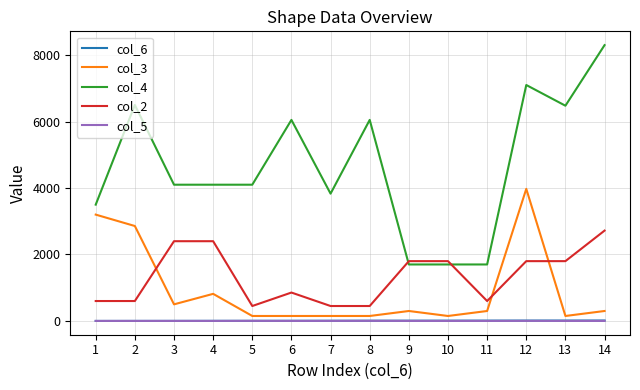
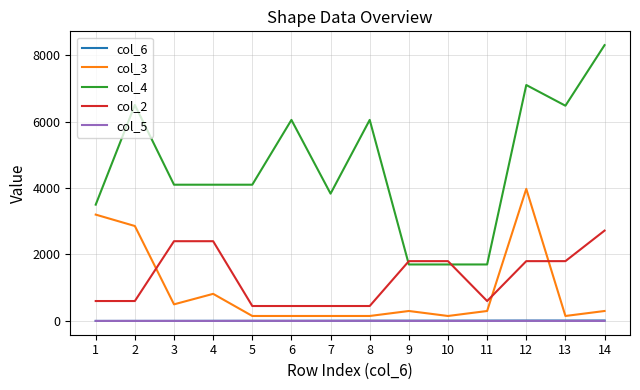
  {
    "col_3": {
      "1": 3200,
      "2": 2900,
      "3": 500,
      "4": 800,
      "5": 200,
      "6": 200,
      "7": 200,
      "8": 200,
      "9": 300,
      "10": 200,
      "11": 300,
      "12": 4000,
      "13": 200,
      "14": 300
    },
    "col_4": {
      "1": 3500,
      "3": 4100,
      "4": 4100,
      "5": 4100,
      "6": 6100,
      "7": 3800,
      "8": 6100,
      "9": 1700,
      "10": 1700,
      "11": 1700,
      "12": 7100,
      "13": 6500,
      "14": 8300
    },
    "col_2": {
      "1": 600,
      "2": 600,
      "3": 2400,
      "4": 2400,
      "5": 500,
-     "6": 900,
+     "6": 500,
      "7": 500,
      "8": 500,
      "9": 1800,
      "10": 1800,
      "11": 600,
      "12": 1800,
      "13": 1800,
      "14": 2700
    }
  }
